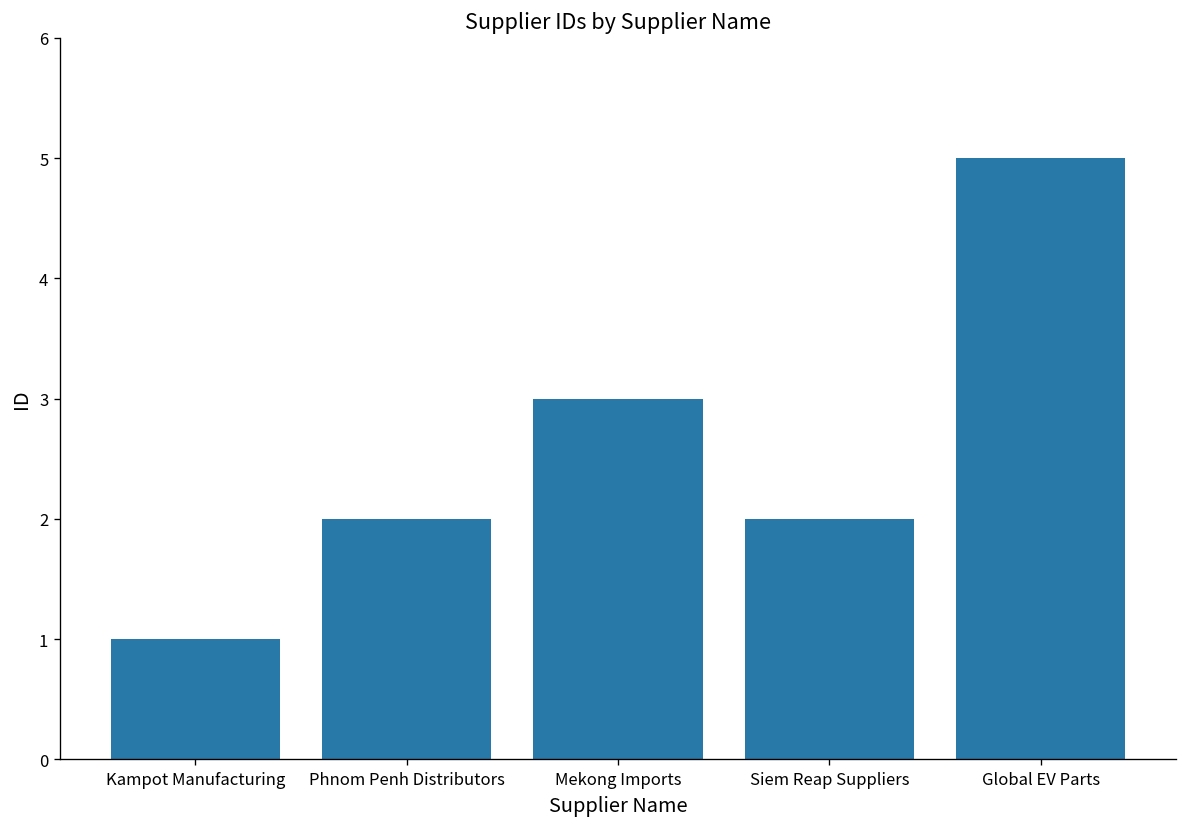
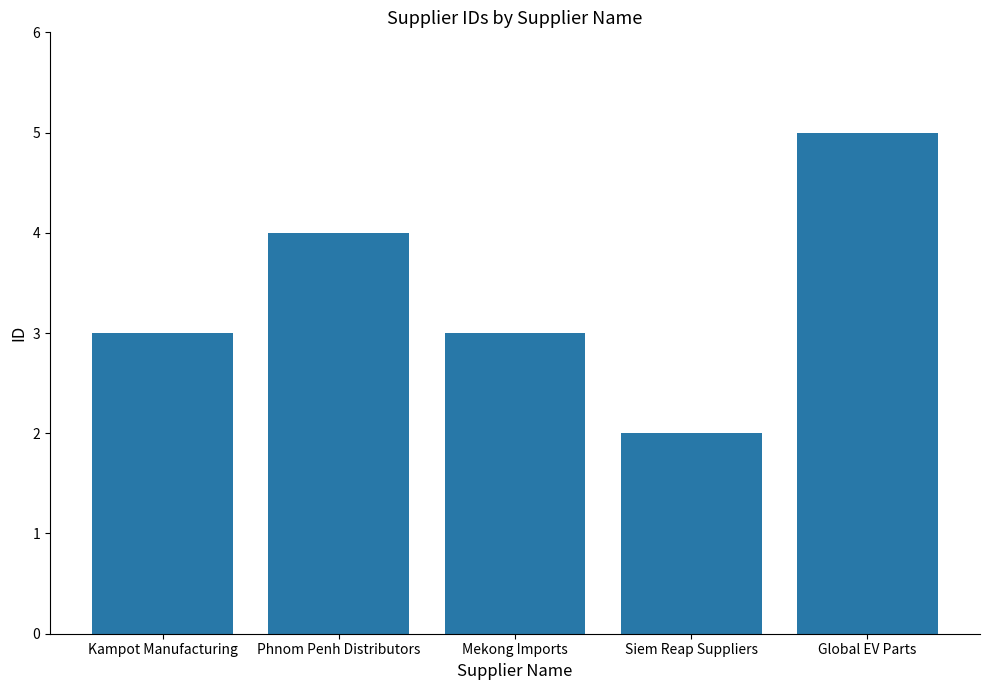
  {
-   "Kampot Manufacturing": 1,
-   "Phnom Penh Distributors": 2,
+   "Kampot Manufacturing": 3,
+   "Phnom Penh Distributors": 4,
    "Mekong Imports": 3,
    "Siem Reap Suppliers": 2,
    "Global EV Parts": 5
  }
